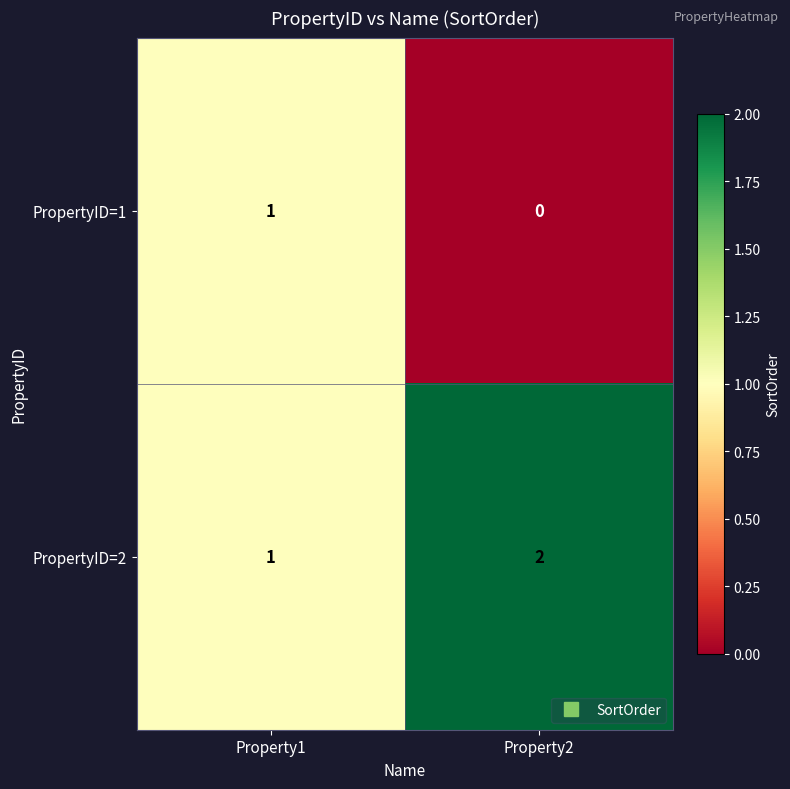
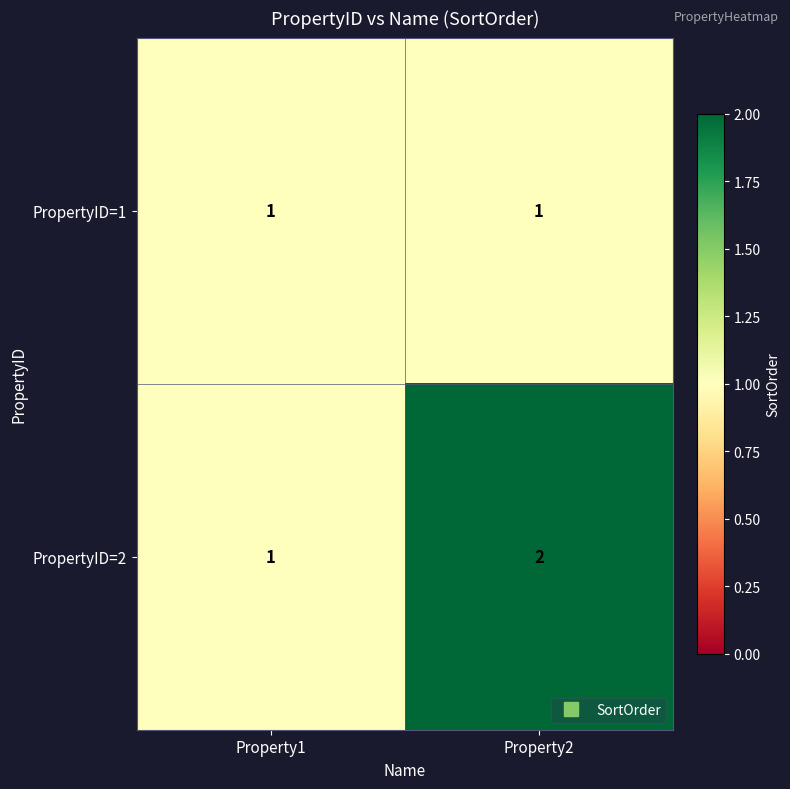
  {
    "PropertyID=1": {
      "Property1": 1,
-     "Property2": 0
+     "Property2": 1
    },
    "PropertyID=2": {
      "Property1": 1,
      "Property2": 2
    }
  }
